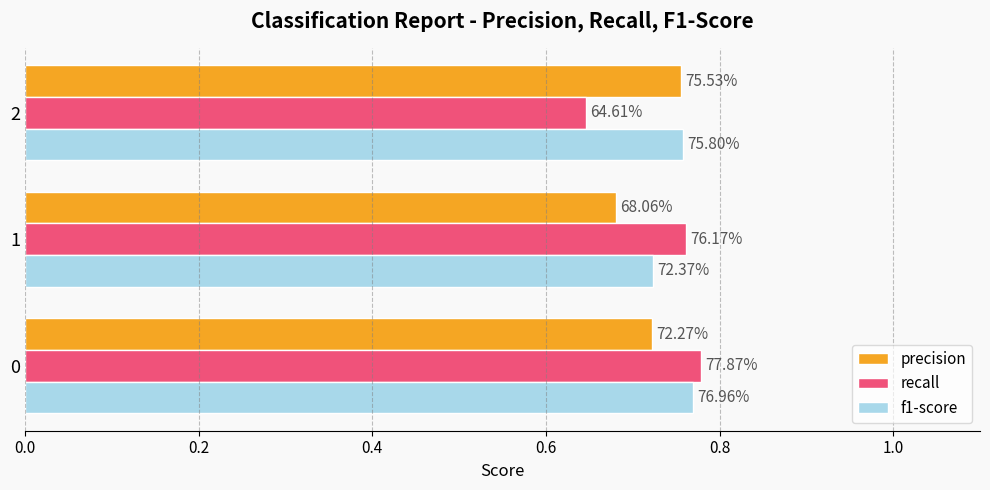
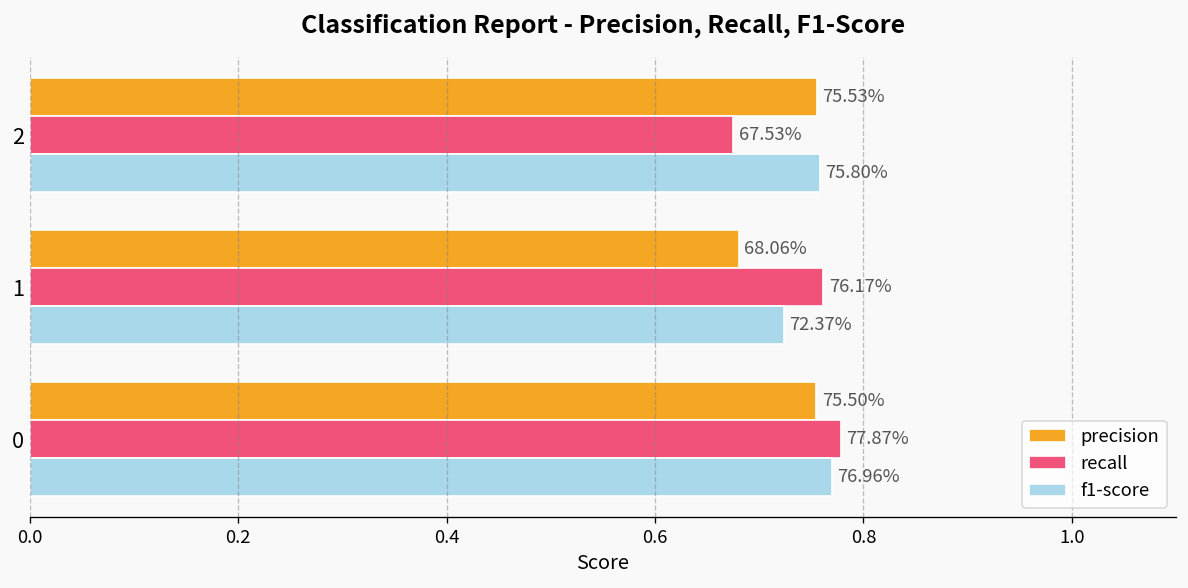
  {
    "precision": {
      "2": "75.53%",
      "1": "68.06%",
-     "0": "72.27%"
+     "0": "75.50%"
    },
    "recall": {
-     "2": "64.61%",
+     "2": "67.53%",
      "1": "76.17%",
      "0": "77.87%"
    },
    "f1-score": {
      "2": "75.80%",
      "1": "72.37%",
      "0": "76.96%"
    }
  }
